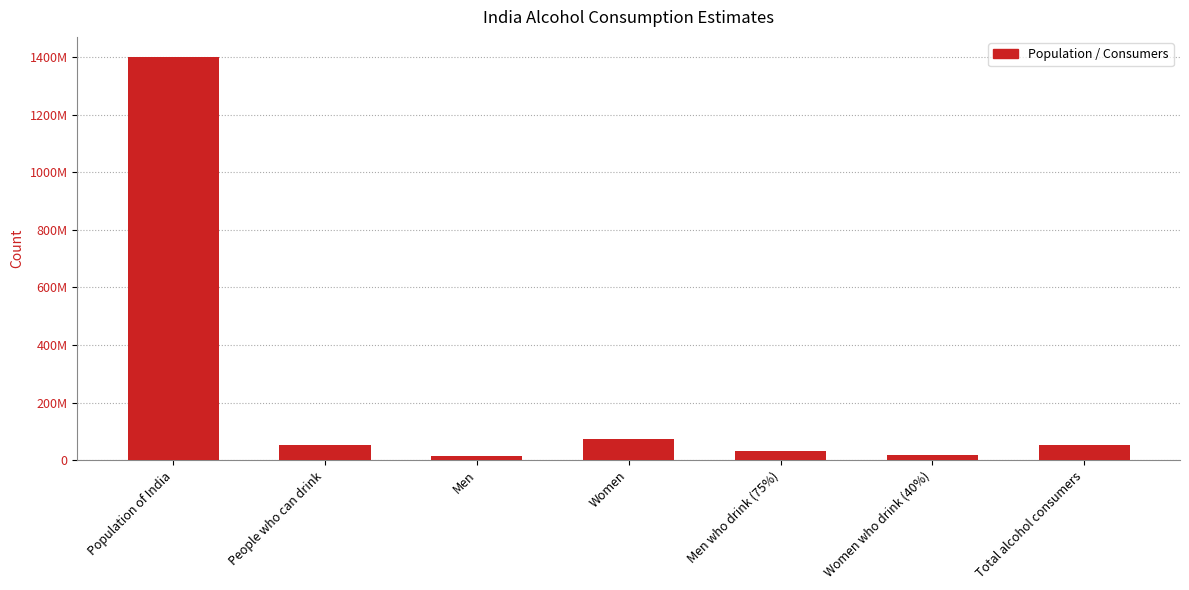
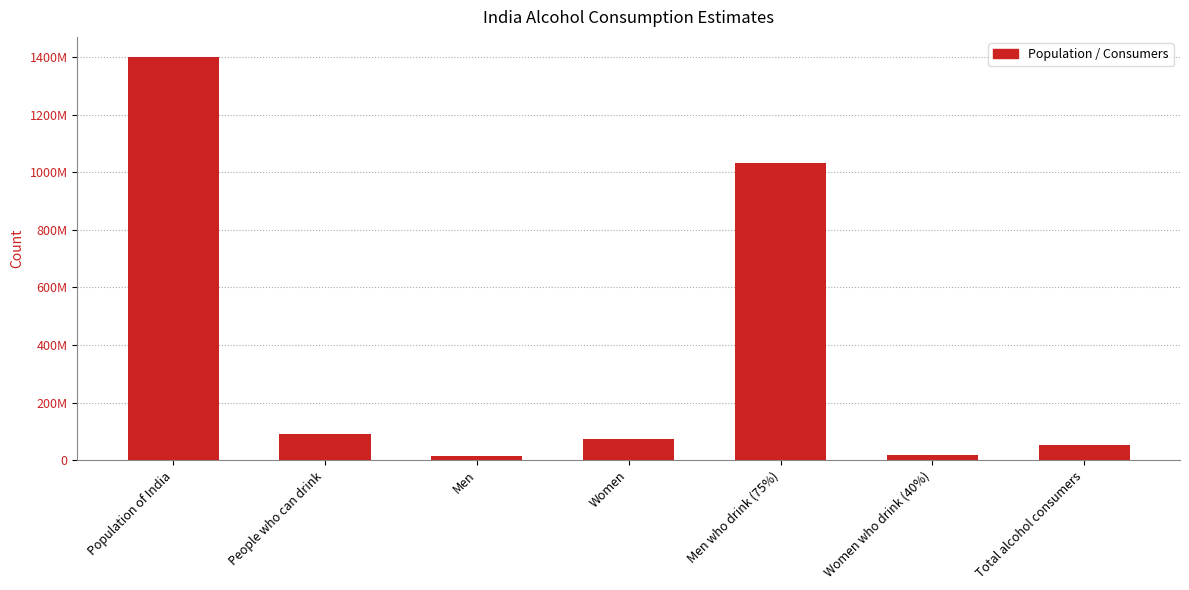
  {
    "Population of India": 1400000000,
-   "People who can drink": 50000000,
+   "People who can drink": 90000000,
    "Men": 20000000,
    "Women": 70000000,
-   "Men who drink (75%)": 30000000,
+   "Men who drink (75%)": 1030000000,
    "Women who drink (40%)": 20000000,
    "Total alcohol consumers": 50000000
  }
